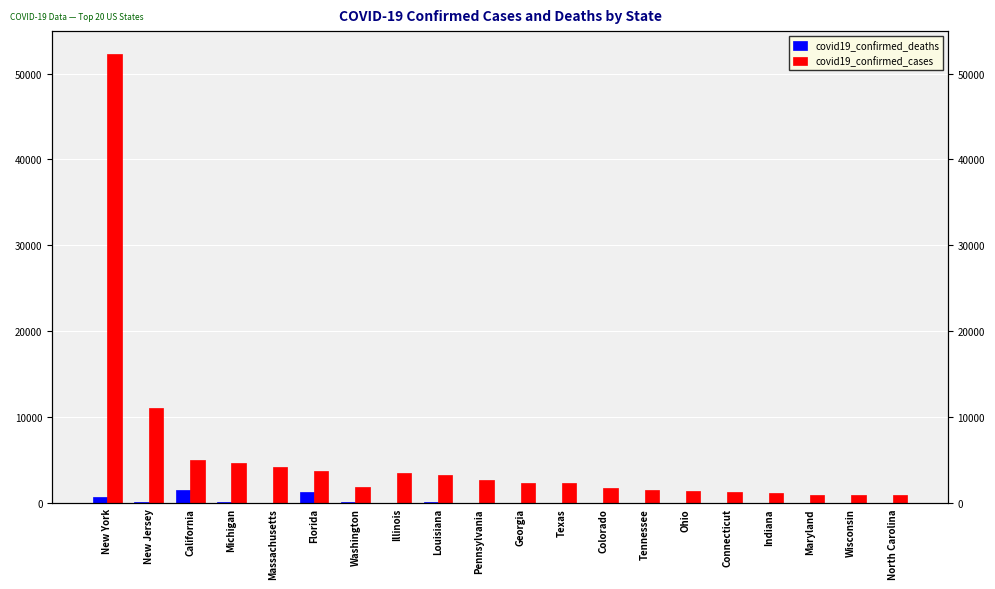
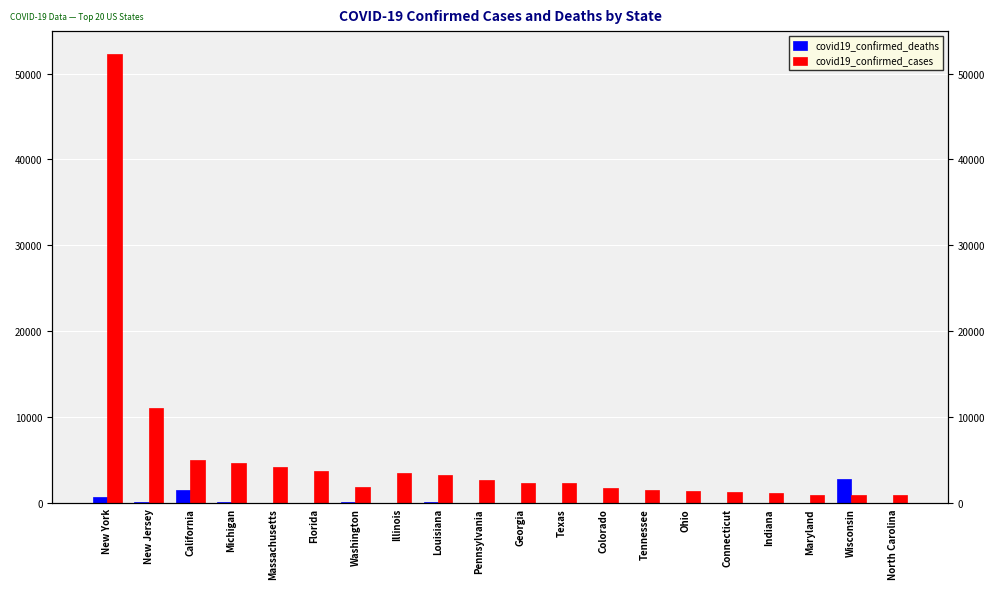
  {
    "covid19_confirmed_deaths": {
      "New York": 1000,
      "California": 2000,
-     "Florida": 1000,
-     "Wisconsin": 0
+     "Florida": 0,
+     "Wisconsin": 3000
    },
    "covid19_confirmed_cases": {
      "New York": 52000,
      "New Jersey": 11000,
      "California": 5000,
      "Michigan": 5000,
      "Massachusetts": 4000,
      "Florida": 4000,
      "Washington": 2000,
      "Illinois": 3000,
      "Louisiana": 3000,
      "Pennsylvania": 3000,
      "Georgia": 2000,
      "Texas": 2000,
      "Colorado": 2000,
      "Tennessee": 2000,
      "Ohio": 1000,
      "Connecticut": 1000,
      "Indiana": 1000,
      "Maryland": 1000,
      "Wisconsin": 1000,
      "North Carolina": 1000
    }
  }
